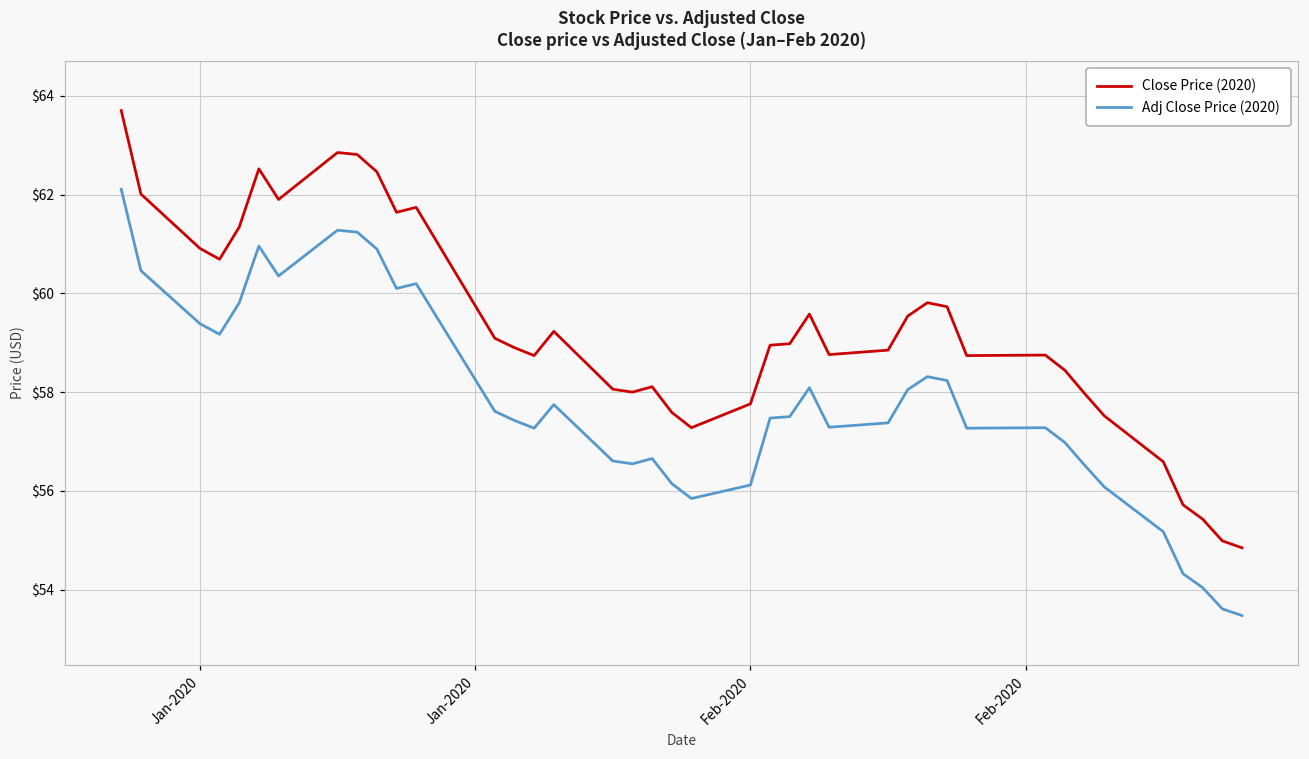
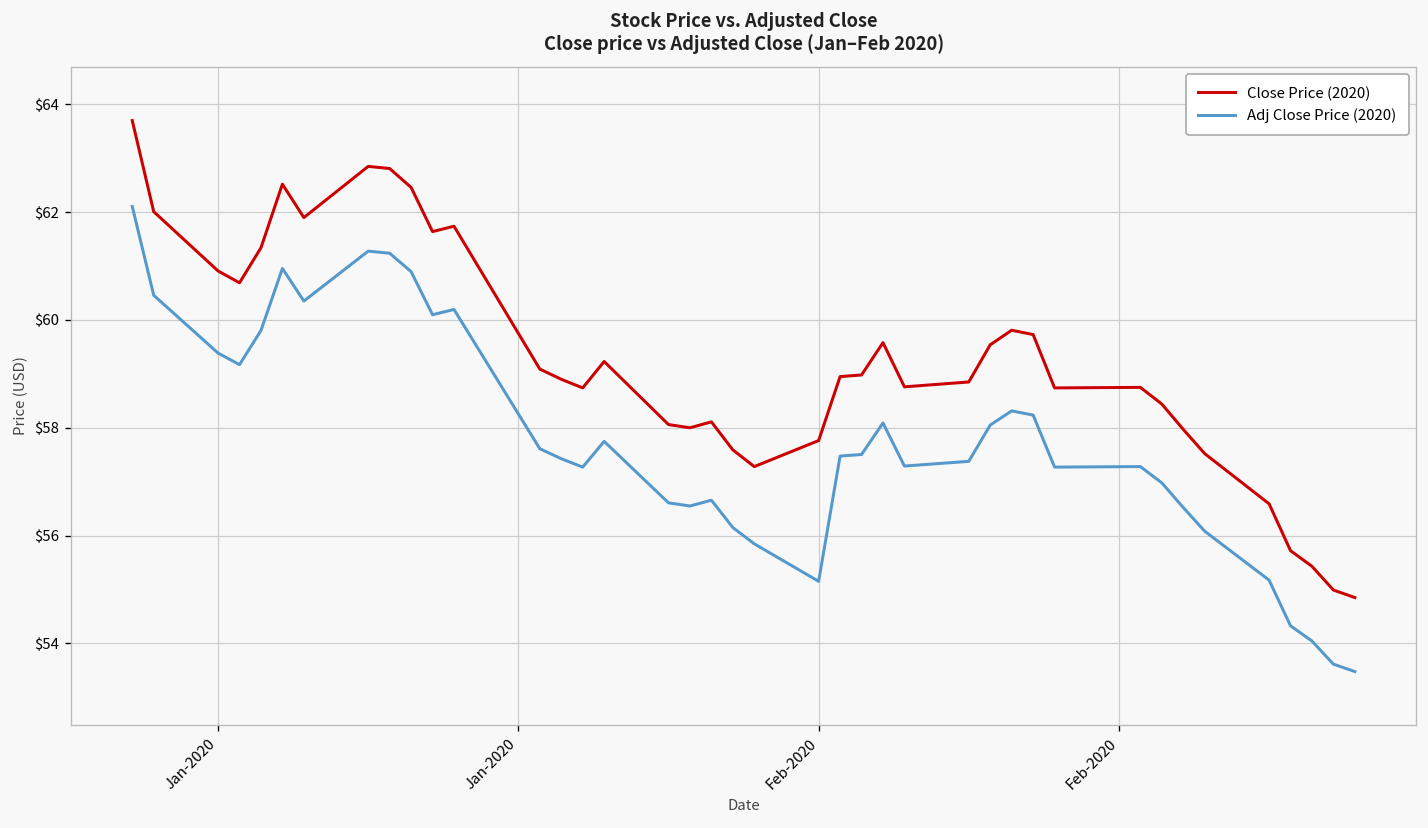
  {
    "Close Price (2020)": {
      "Jan-2020": "$60.9",
      "Feb-2020": "$57.8"
    },
    "Adj Close Price (2020)": {
      "Jan-2020": "$59.4",
-     "Feb-2020": "$56.1"
+     "Feb-2020": "$55.2"
    }
  }
